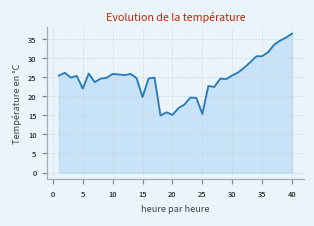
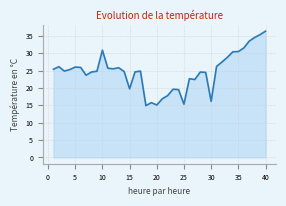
  {
-   "5": 22,
-   "10": 26,
+   "5": 26,
+   "10": 31,
    "15": 20,
    "20": 15,
    "25": 15,
-   "30": 25,
+   "30": 16,
    "35": 30,
    "40": 36
  }
